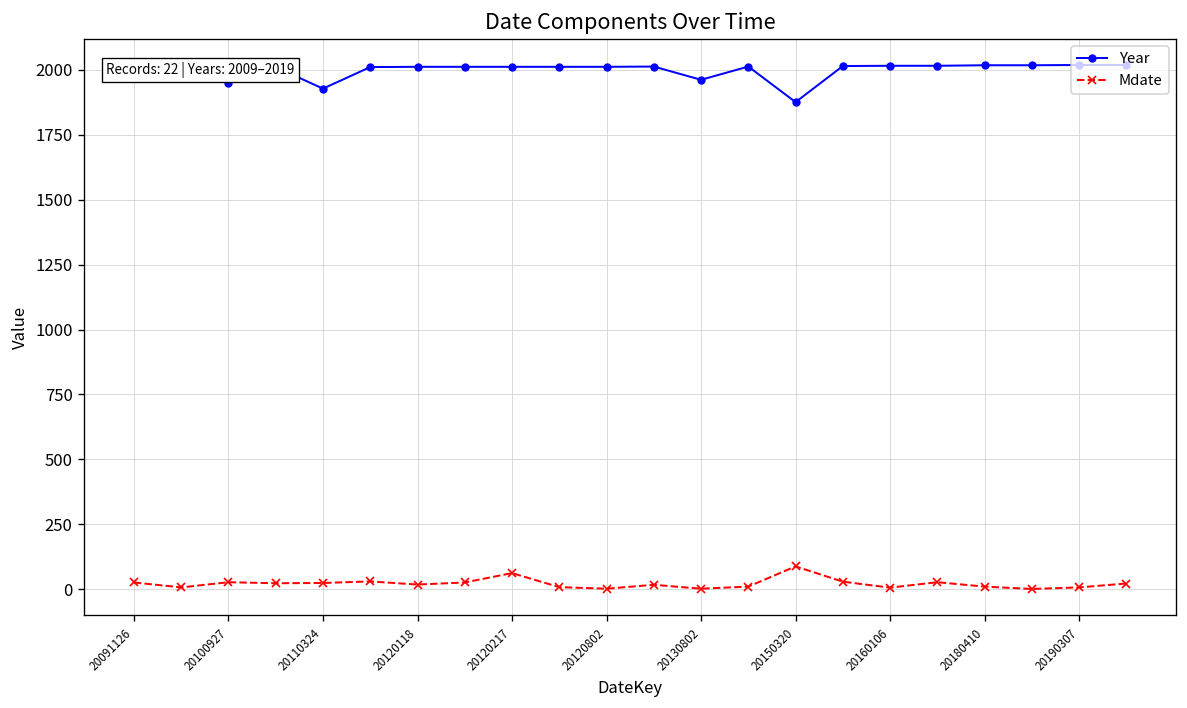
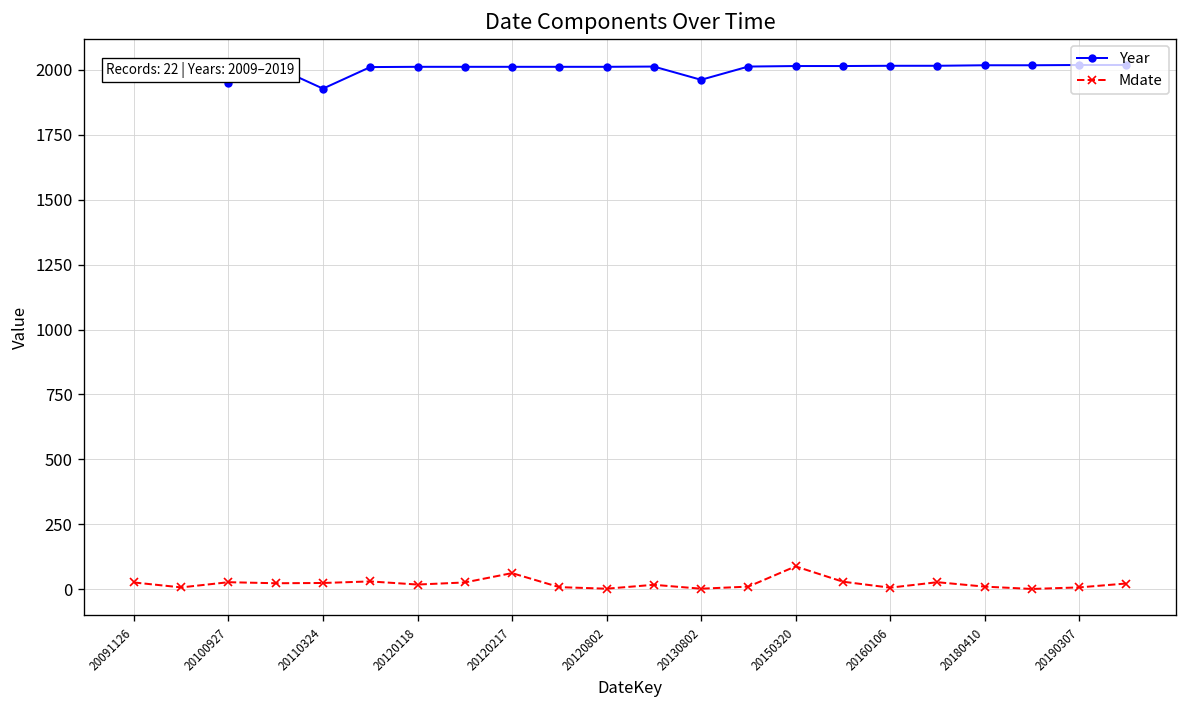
  {
    "Year": {
      "20100927": 1950,
      "20110324": 1930,
      "20120118": 2010,
      "20120217": 2010,
      "20120802": 2010,
      "20130802": 1960,
-     "20150320": 1880,
+     "20150320": 2020,
      "20160106": 2020,
      "20180410": 2020
    },
    "Mdate": {
      "20091126": 30,
      "20100927": 30,
      "20110324": 20,
      "20120118": 20,
      "20120217": 60,
      "20120802": 0,
      "20130802": 0,
      "20150320": 90,
      "20160106": 10,
      "20180410": 10,
      "20190307": 10
    }
  }
